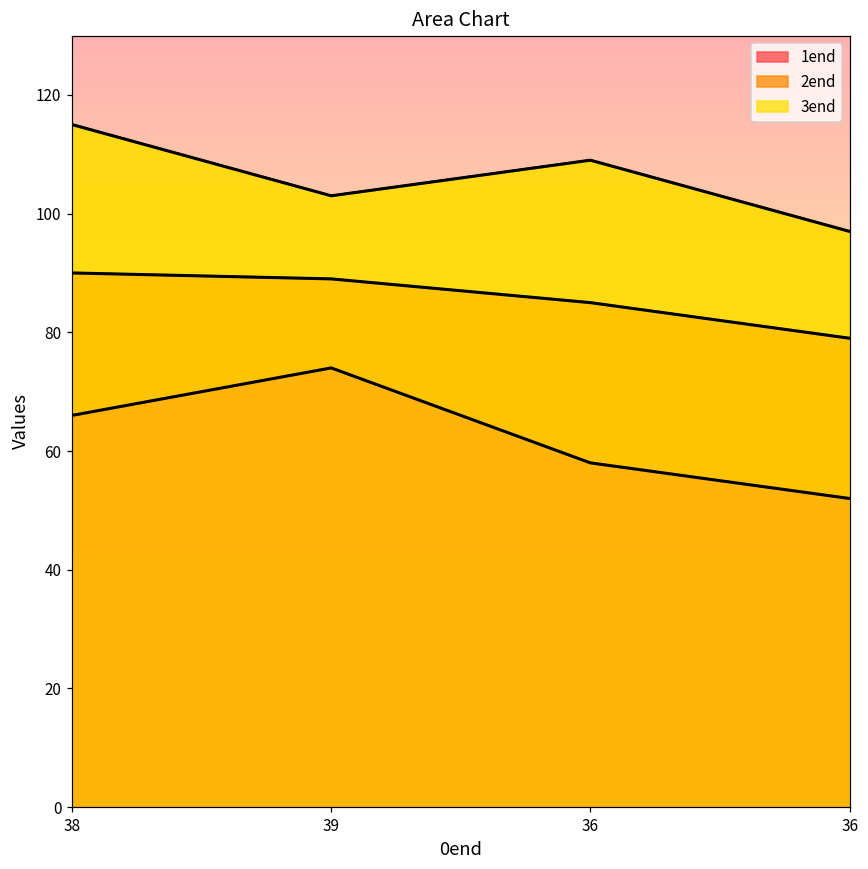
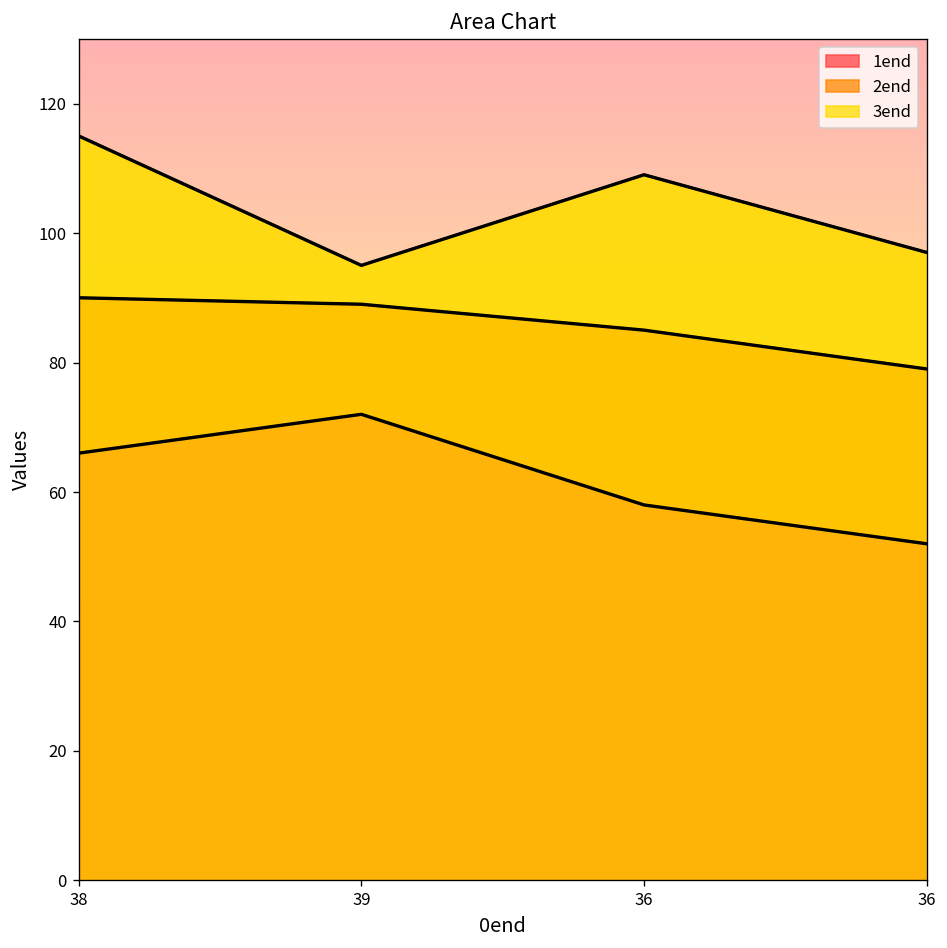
  {
    "1end": {
      "38": 66,
-     "39": 74
+     "39": 72
    },
    "2end": {
      "38": 90,
      "39": 89
    },
    "3end": {
      "38": 115,
-     "39": 103
+     "39": 95
    }
  }
